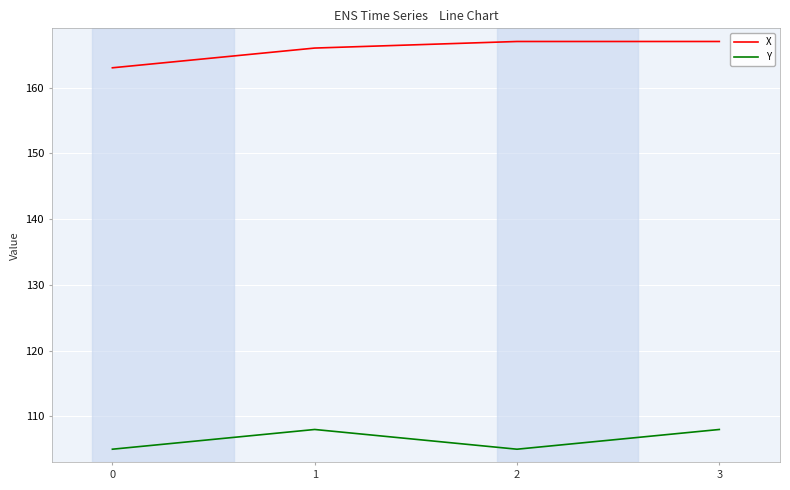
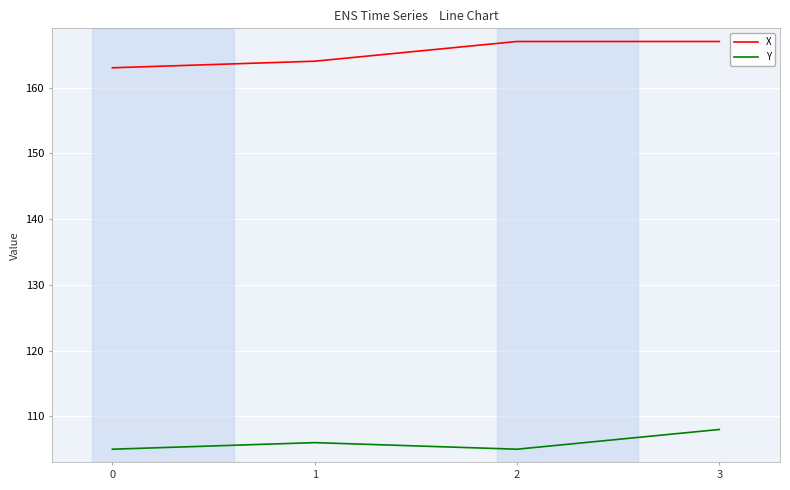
  {
    "X": {
      "0": 163,
-     "1": 166,
+     "1": 164,
      "2": 167,
      "3": 167
    },
    "Y": {
      "0": 105,
-     "1": 108,
+     "1": 106,
      "2": 105,
      "3": 108
    }
  }
